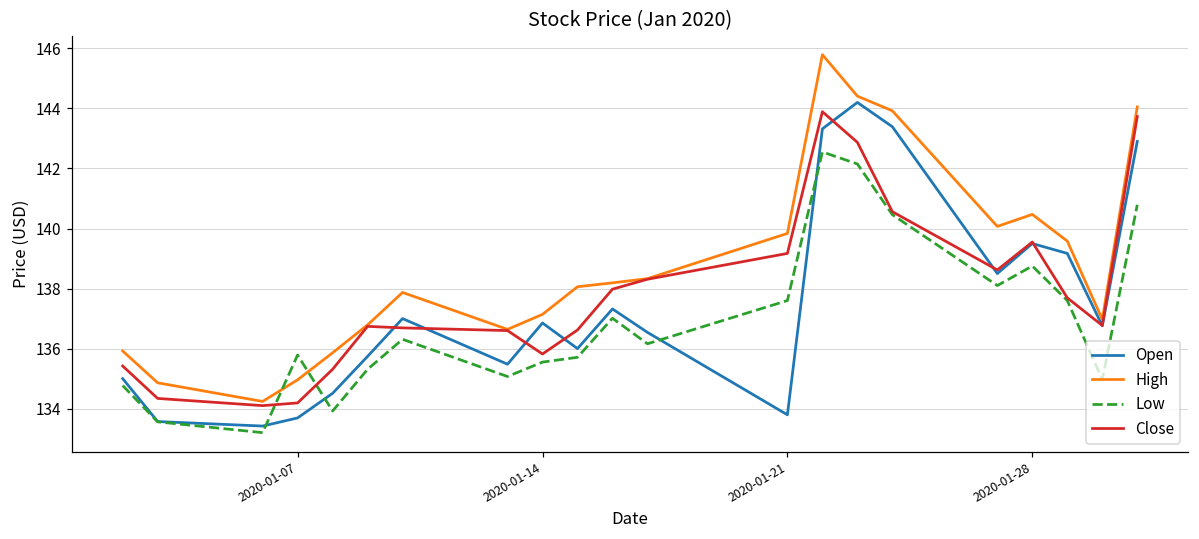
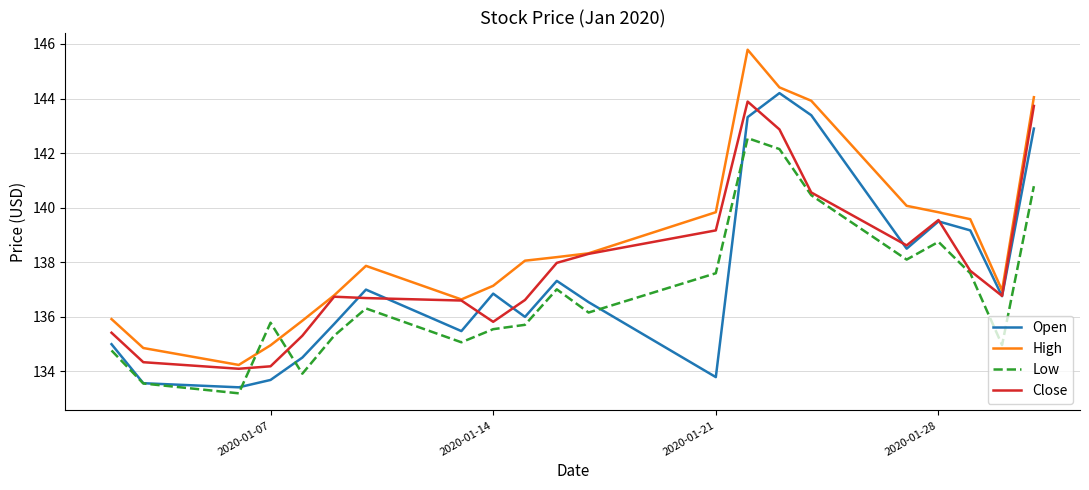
  {
    "Open": {
      "2020-01-07": 133.7,
      "2020-01-14": 136.9,
      "2020-01-21": 133.8
    },
    "High": {
      "2020-01-07": 135.0,
      "2020-01-14": 137.1,
      "2020-01-21": 139.8,
-     "2020-01-28": 140.5
+     "2020-01-28": 139.8
    },
    "Low": {
      "2020-01-07": 135.8,
      "2020-01-14": 135.6,
      "2020-01-21": 137.6,
      "2020-01-28": 138.8
    },
    "Close": {
      "2020-01-07": 134.2,
      "2020-01-14": 135.8,
      "2020-01-21": 139.2
    }
  }
